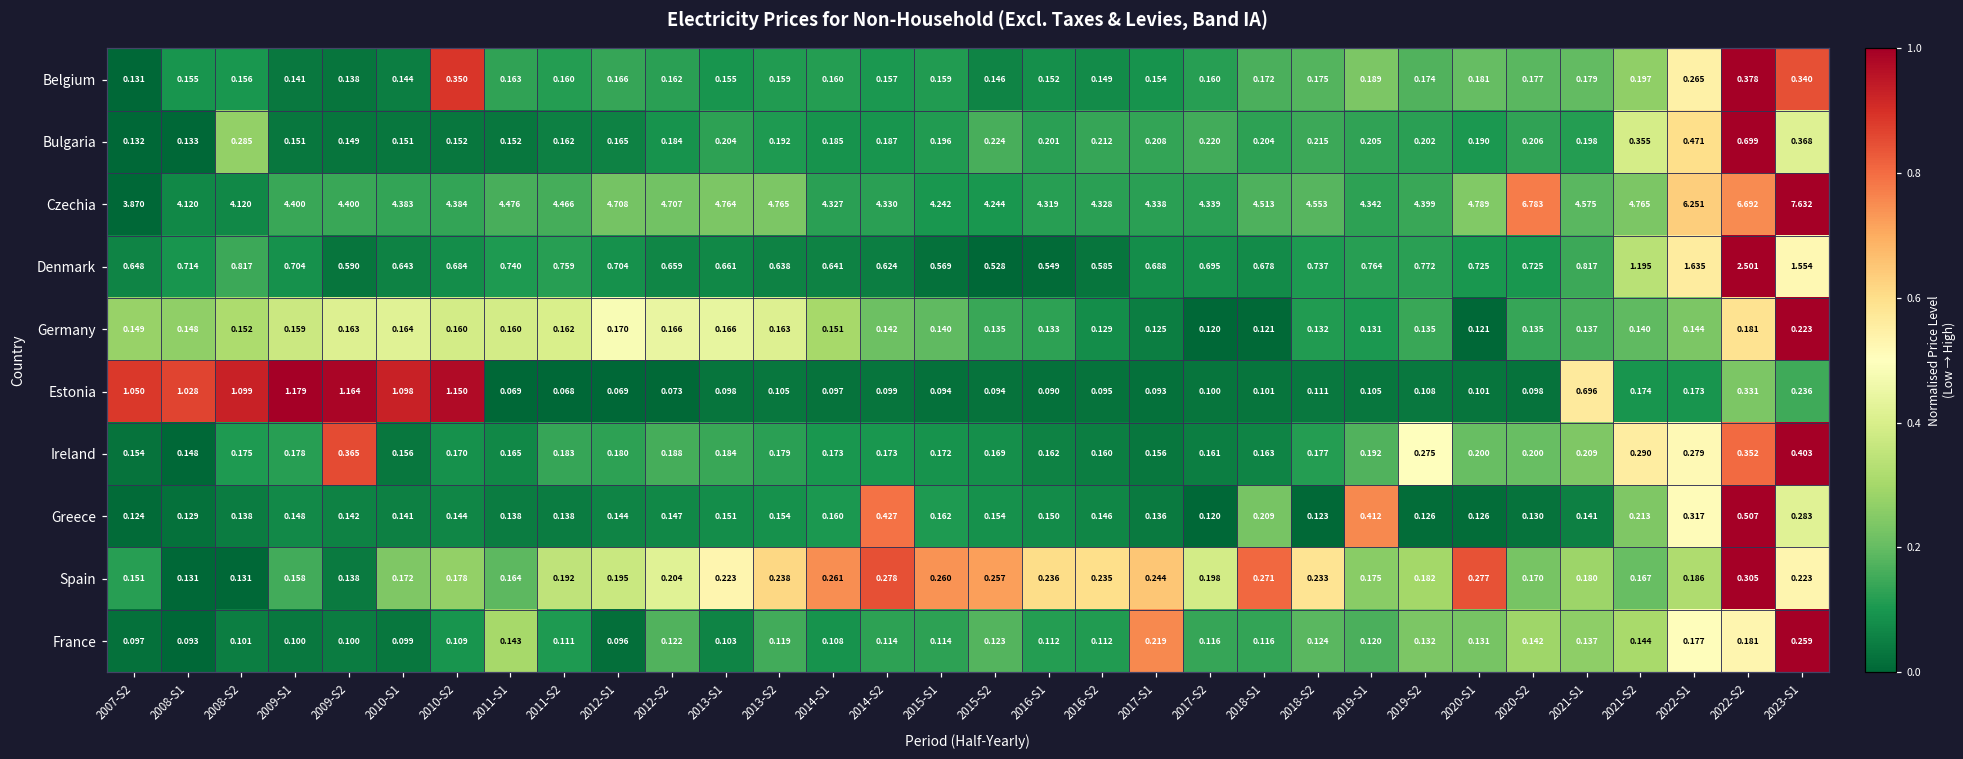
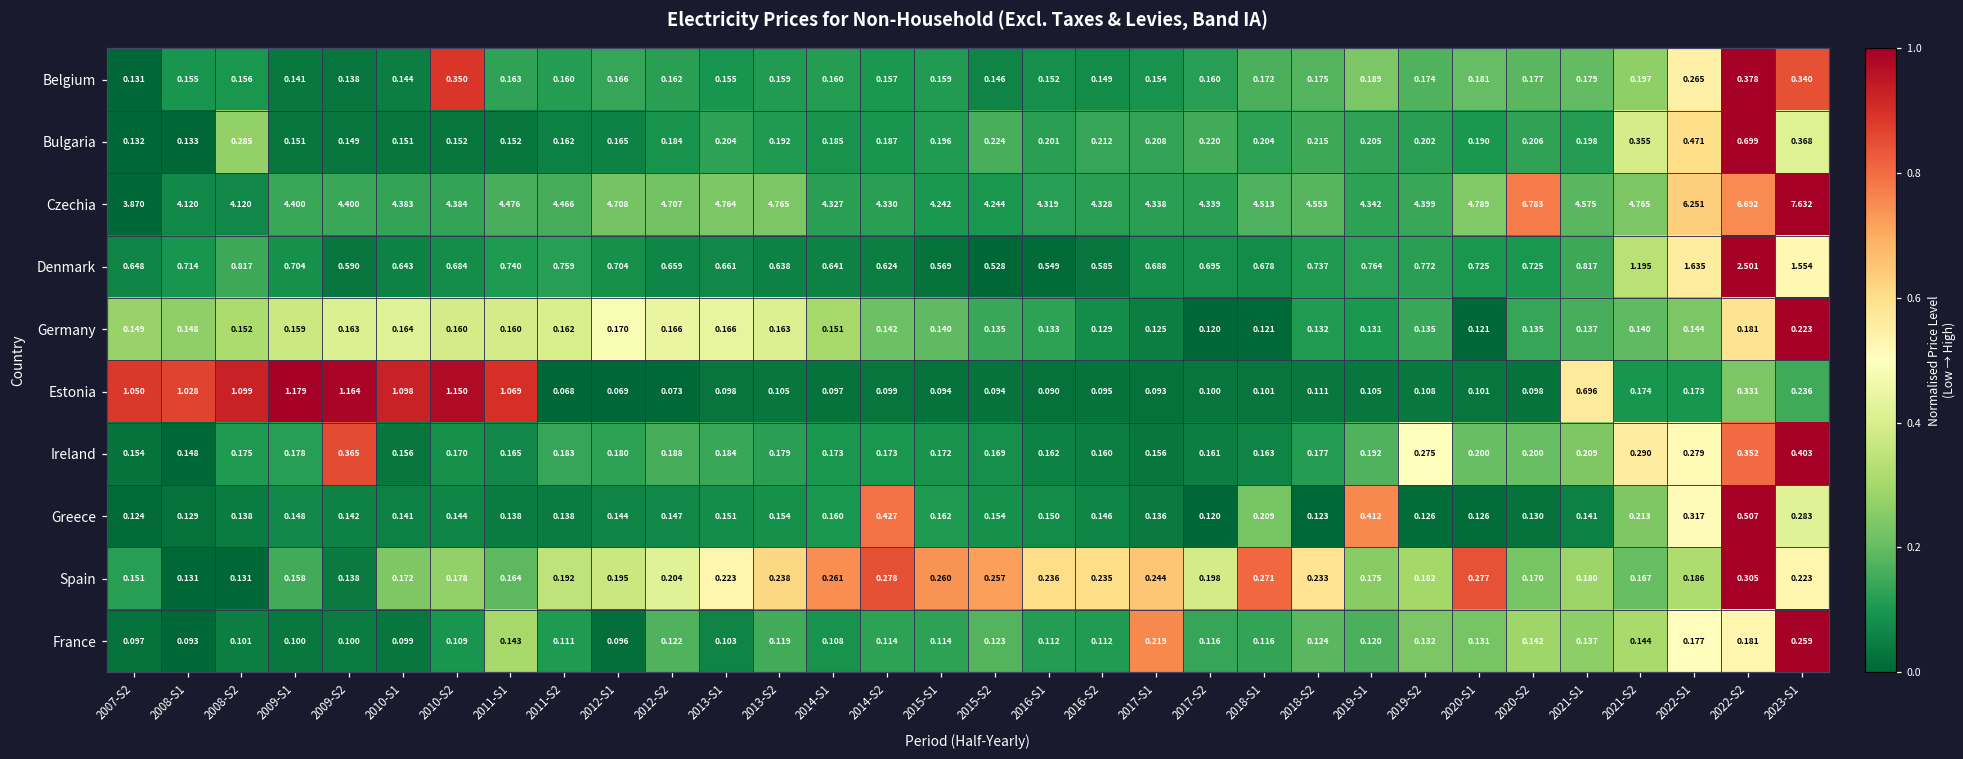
  {
    "Estonia": {
      "2007-S2": 1.050,
      "2008-S1": 1.028,
      "2008-S2": 1.099,
      "2009-S1": 1.179,
      "2009-S2": 1.164,
      "2010-S1": 1.098,
      "2010-S2": 1.150,
-     "2011-S1": 0.069,
+     "2011-S1": 1.069,
      "2011-S2": 0.068,
      "2012-S1": 0.069,
      "2012-S2": 0.073,
      "2013-S1": 0.098,
      "2013-S2": 0.105,
      "2014-S1": 0.097,
      "2014-S2": 0.099,
      "2015-S1": 0.094,
      "2015-S2": 0.094,
      "2016-S1": 0.090,
      "2016-S2": 0.095,
      "2017-S1": 0.093,
      "2017-S2": 0.100,
      "2018-S1": 0.101,
      "2018-S2": 0.111,
      "2019-S1": 0.105,
      "2019-S2": 0.108,
      "2020-S1": 0.101,
      "2020-S2": 0.098,
      "2021-S1": 0.696,
      "2021-S2": 0.174,
      "2022-S1": 0.173,
      "2022-S2": 0.331,
      "2023-S1": 0.236
    }
  }
